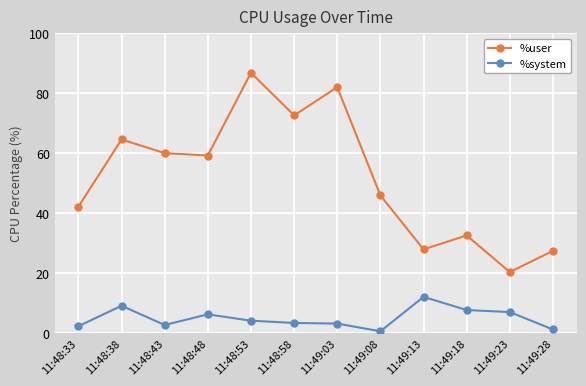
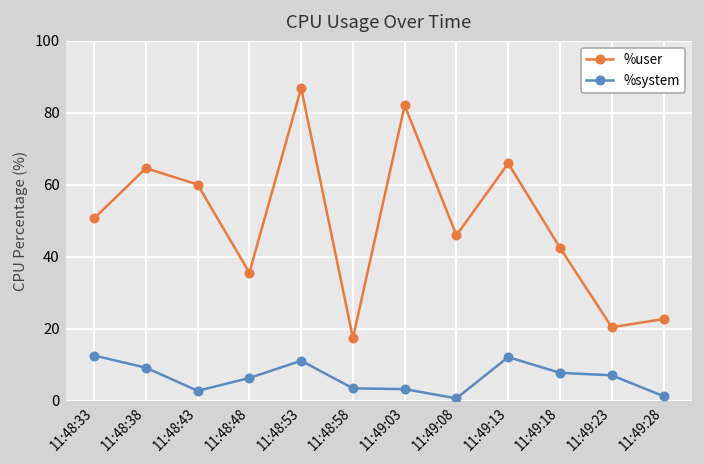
  {
    "%user": {
-     "11:48:33": 42,
+     "11:48:33": 51,
      "11:48:38": 65,
      "11:48:43": 60,
-     "11:48:48": 59,
+     "11:48:48": 36,
      "11:48:53": 87,
-     "11:48:58": 73,
+     "11:48:58": 17,
      "11:49:03": 82,
      "11:49:08": 46,
-     "11:49:13": 28,
-     "11:49:18": 33,
+     "11:49:13": 66,
+     "11:49:18": 43,
      "11:49:23": 20,
-     "11:49:28": 28
+     "11:49:28": 23
    },
    "%system": {
-     "11:48:33": 2,
+     "11:48:33": 13,
      "11:48:38": 9,
      "11:48:43": 3,
      "11:48:48": 6,
-     "11:48:53": 4,
+     "11:48:53": 11,
      "11:48:58": 3,
      "11:49:03": 3,
      "11:49:08": 1,
      "11:49:13": 12,
      "11:49:18": 8,
      "11:49:23": 7,
      "11:49:28": 1
    }
  }
